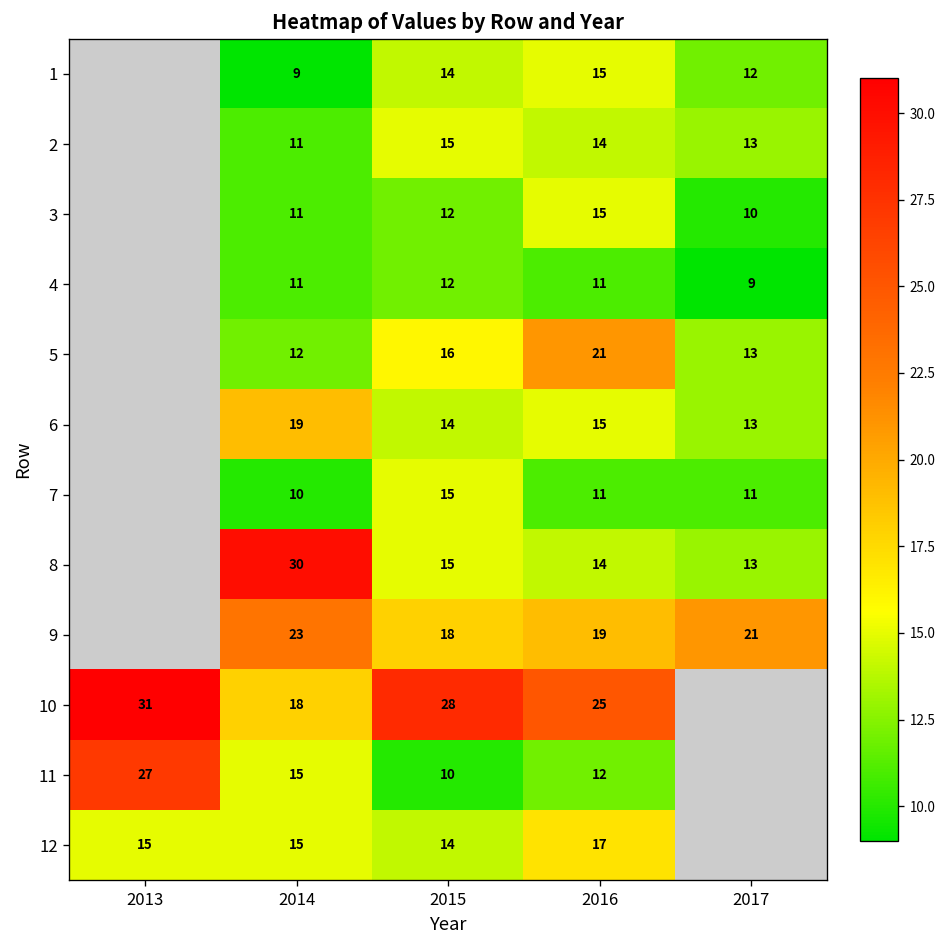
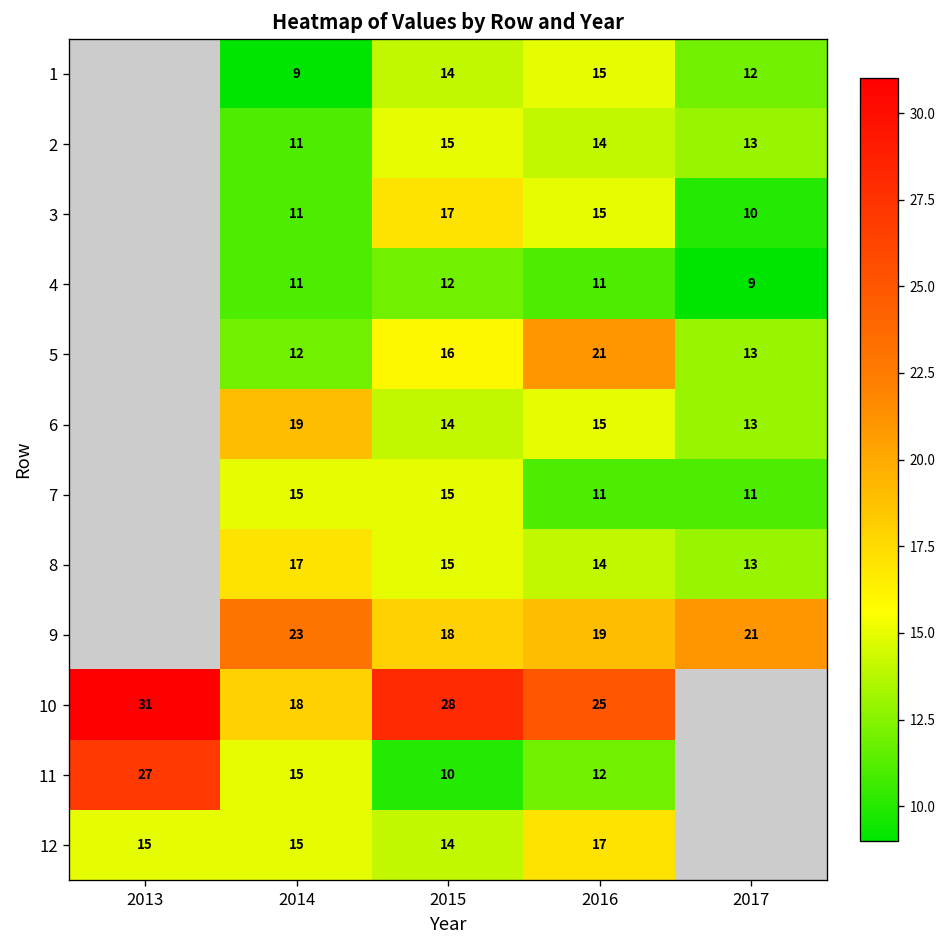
  {
    "1": {
      "2014": 9,
      "2015": 14,
      "2016": 15,
      "2017": 12
    },
    "2": {
      "2014": 11,
      "2015": 15,
      "2016": 14,
      "2017": 13
    },
    "3": {
      "2014": 11,
-     "2015": 12,
+     "2015": 17,
      "2016": 15,
      "2017": 10
    },
    "4": {
      "2014": 11,
      "2015": 12,
      "2016": 11,
      "2017": 9
    },
    "5": {
      "2014": 12,
      "2015": 16,
      "2016": 21,
      "2017": 13
    },
    "6": {
      "2014": 19,
      "2015": 14,
      "2016": 15,
      "2017": 13
    },
    "7": {
-     "2014": 10,
+     "2014": 15,
      "2015": 15,
      "2016": 11,
      "2017": 11
    },
    "8": {
-     "2014": 30,
+     "2014": 17,
      "2015": 15,
      "2016": 14,
      "2017": 13
    },
    "9": {
      "2014": 23,
      "2015": 18,
      "2016": 19,
      "2017": 21
    },
    "10": {
      "2013": 31,
      "2014": 18,
      "2015": 28,
      "2016": 25
    },
    "11": {
      "2013": 27,
      "2014": 15,
      "2015": 10,
      "2016": 12
    },
    "12": {
      "2013": 15,
      "2014": 15,
      "2015": 14,
      "2016": 17
    }
  }
